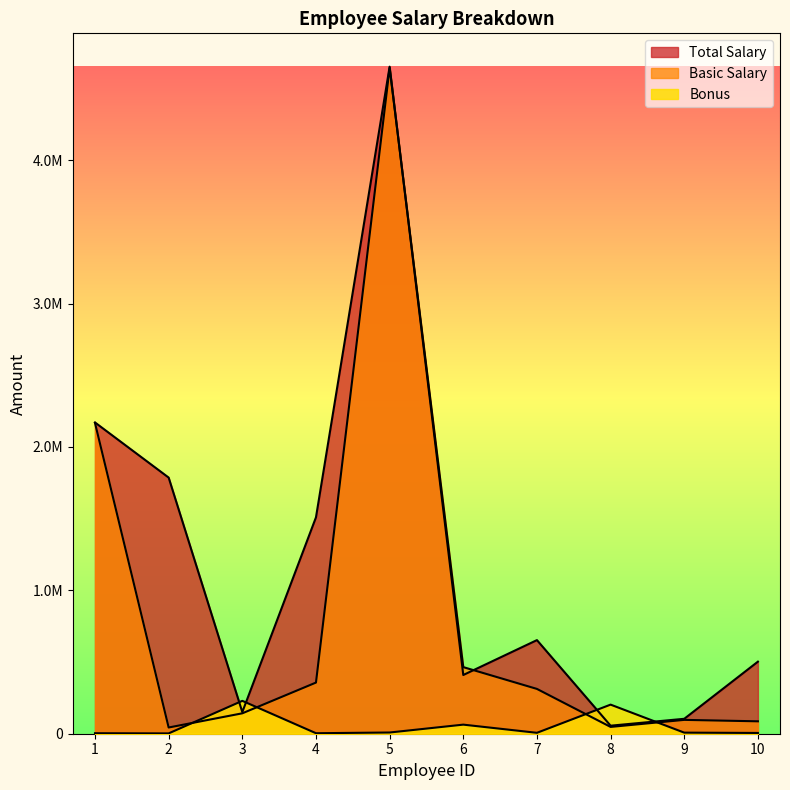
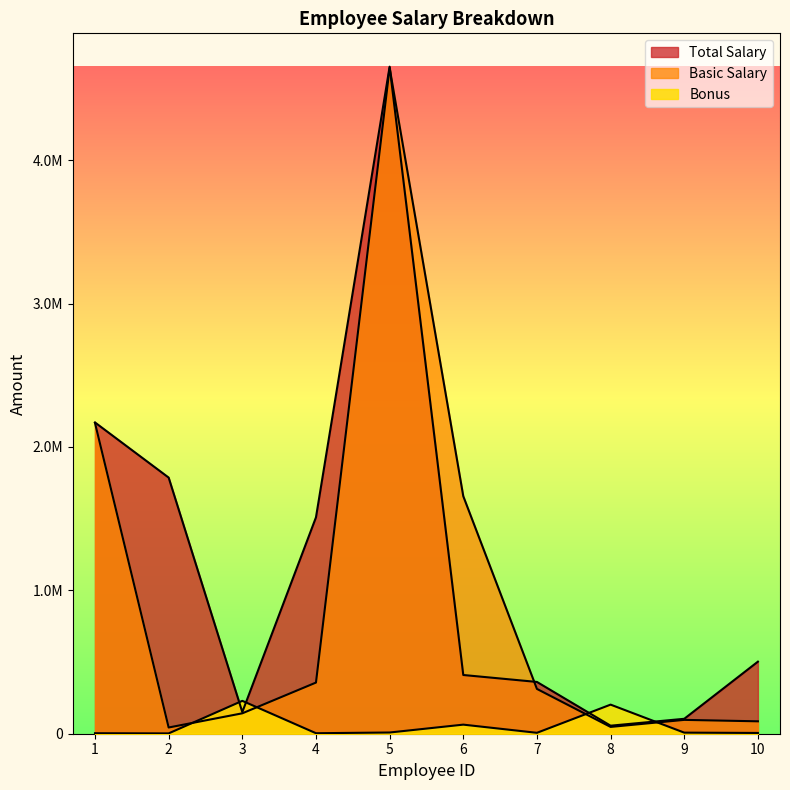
  {
    "Total Salary": {
      "2": 1790000,
      "4": 1510000,
      "6": 410000,
-     "7": 650000,
+     "7": 360000,
      "10": 500000
    },
    "Basic Salary": {
      "2": 40000,
      "4": 360000,
-     "6": 460000,
+     "6": 1660000,
      "7": 310000,
      "10": 90000
    },
    "Bonus": {
      "1": 0,
      "2": 0,
      "3": 230000,
      "4": 0,
      "5": 10000,
      "6": 60000,
      "7": 10000,
      "8": 200000,
      "9": 10000,
      "10": 10000
    }
  }
